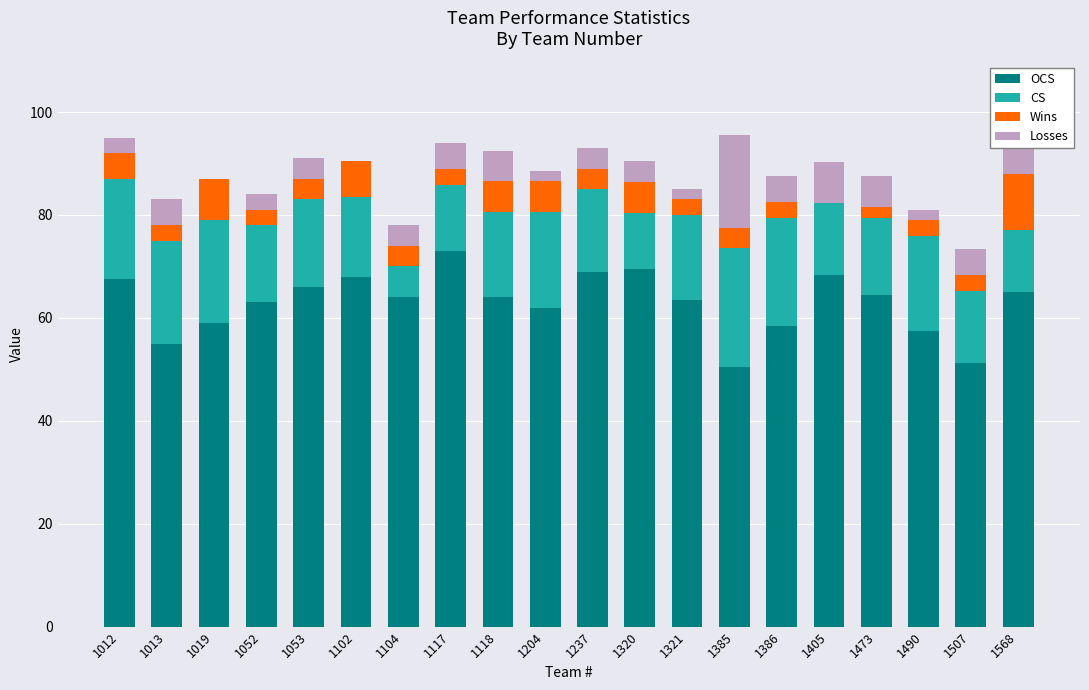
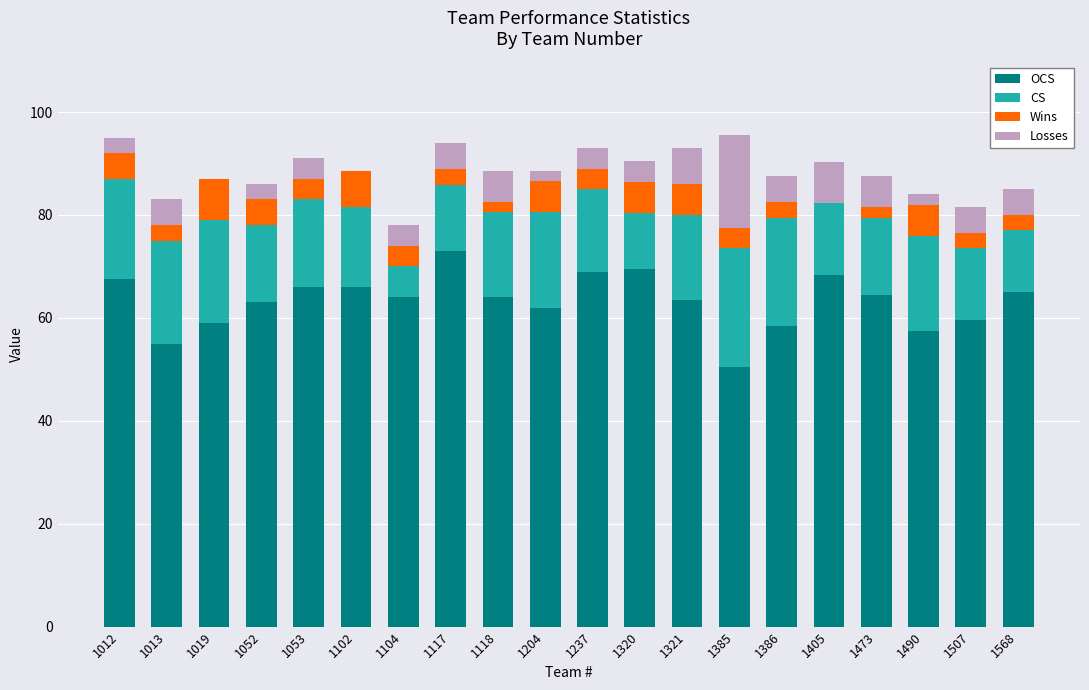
  {
    "OCS": {
      "1012": 68,
      "1013": 55,
      "1019": 59,
      "1052": 63,
      "1053": 66,
-     "1102": 68,
+     "1102": 66,
      "1104": 64,
      "1117": 73,
      "1118": 64,
      "1204": 62,
      "1237": 69,
      "1320": 70,
      "1321": 64,
      "1385": 51,
      "1386": 59,
      "1405": 68,
      "1473": 65,
      "1490": 58,
-     "1507": 51,
+     "1507": 60,
      "1568": 65
    },
    "CS": {
      "1012": 20,
      "1013": 20,
      "1019": 20,
      "1052": 15,
      "1053": 17,
      "1102": 16,
      "1104": 6,
      "1117": 13,
      "1118": 17,
      "1204": 19,
      "1237": 16,
      "1320": 11,
      "1321": 17,
      "1385": 23,
      "1386": 21,
      "1405": 14,
      "1473": 15,
      "1490": 19,
      "1507": 14,
      "1568": 12
    },
    "Wins": {
      "1012": 5,
      "1013": 3,
      "1019": 8,
-     "1052": 3,
+     "1052": 5,
      "1053": 4,
      "1102": 7,
      "1104": 4,
      "1117": 3,
-     "1118": 6,
+     "1118": 2,
      "1204": 6,
      "1237": 4,
      "1320": 6,
-     "1321": 3,
+     "1321": 6,
      "1385": 4,
      "1386": 3,
      "1405": 0,
      "1473": 2,
-     "1490": 3,
+     "1490": 6,
      "1507": 3,
-     "1568": 11
+     "1568": 3
    },
    "Losses": {
      "1012": 3,
      "1013": 5,
      "1019": 0,
      "1052": 3,
      "1053": 4,
      "1102": 0,
      "1104": 4,
      "1117": 5,
      "1118": 6,
      "1204": 2,
      "1237": 4,
      "1320": 4,
-     "1321": 2,
+     "1321": 7,
      "1385": 18,
      "1386": 5,
      "1405": 8,
      "1473": 6,
      "1490": 2,
      "1507": 5
    }
  }
